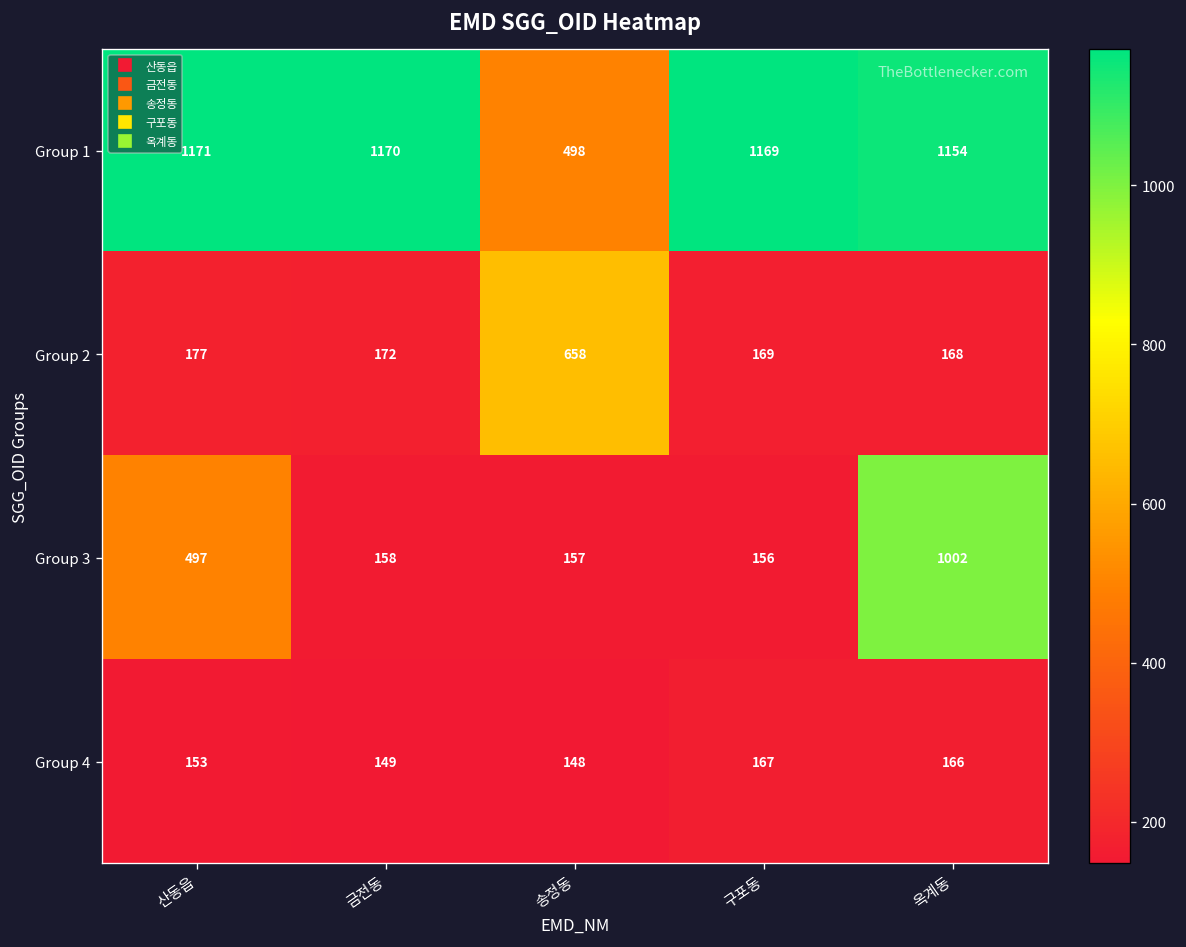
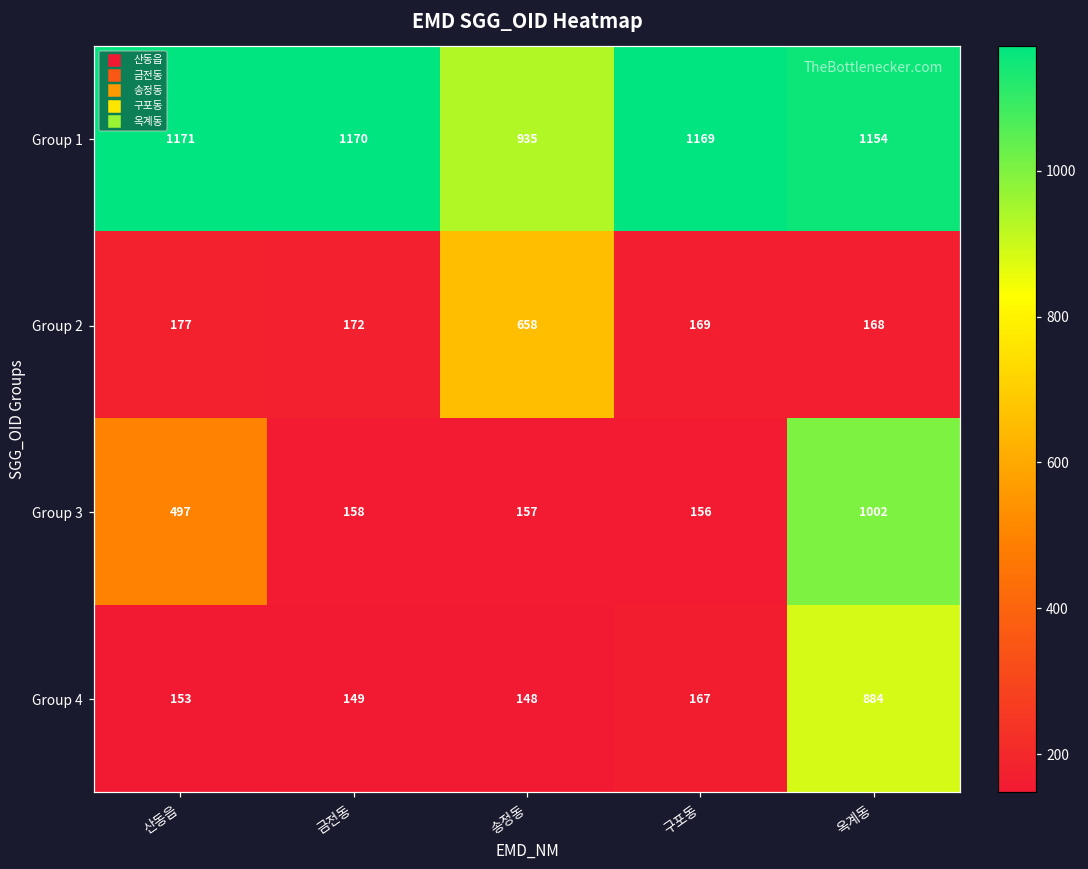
  {
    "Group 1": {
      "금전동": 1170,
-     "송정동": 498,
+     "송정동": 935,
      "구포동": 1169
    },
    "Group 2": {
      "산동읍": 177,
      "금전동": 172,
      "송정동": 658,
      "구포동": 169,
      "옥계동": 168
    },
    "Group 3": {
      "산동읍": 497,
      "금전동": 158,
      "송정동": 157,
      "구포동": 156,
      "옥계동": 1002
    },
    "Group 4": {
      "산동읍": 153,
      "금전동": 149,
      "송정동": 148,
      "구포동": 167,
-     "옥계동": 166
+     "옥계동": 884
    }
  }
